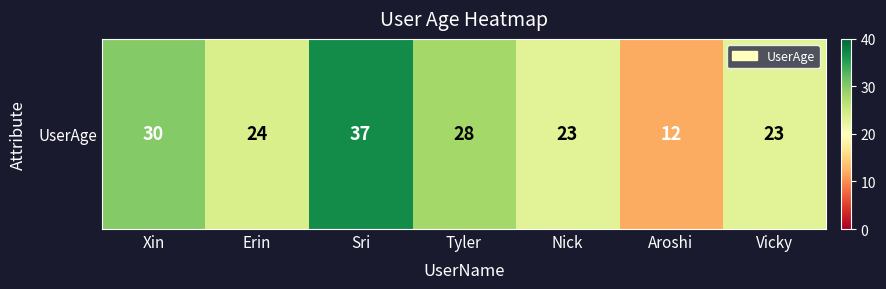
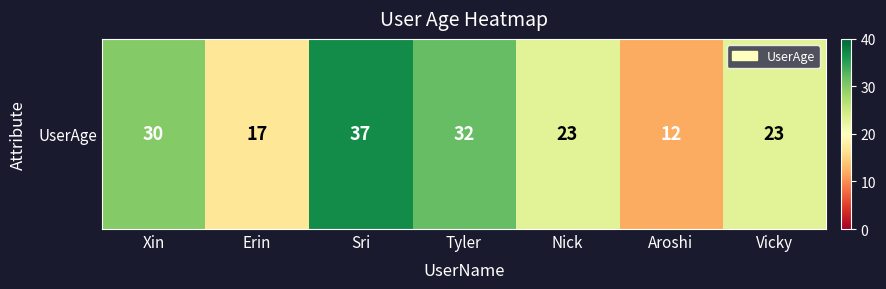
  {
    "UserAge": {
      "Xin": 30,
-     "Erin": 24,
+     "Erin": 17,
      "Sri": 37,
-     "Tyler": 28,
+     "Tyler": 32,
      "Nick": 23,
      "Aroshi": 12,
      "Vicky": 23
    }
  }
